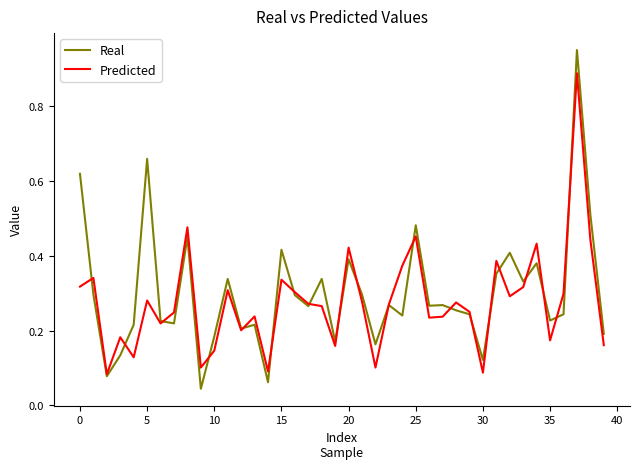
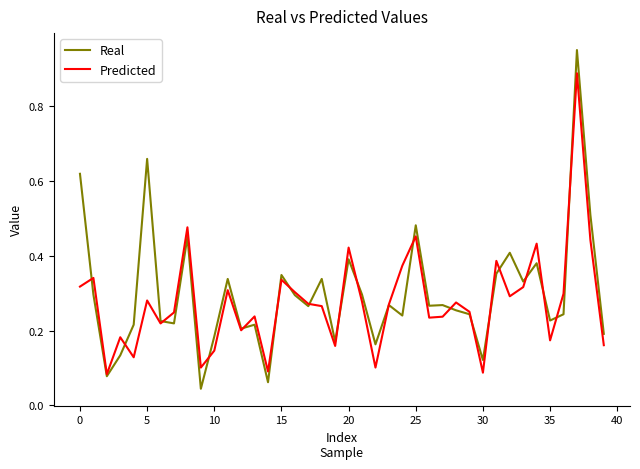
  {
    "Real": {
      "0": 0.62,
      "5": 0.66,
      "10": 0.18,
-     "15": 0.42,
+     "15": 0.35,
      "20": 0.39,
      "25": 0.48,
      "30": 0.12,
      "35": 0.23
    },
    "Predicted": {
      "0": 0.32,
      "5": 0.28,
      "10": 0.15,
      "15": 0.34,
      "20": 0.42,
      "25": 0.45,
      "30": 0.09,
      "35": 0.17
    }
  }
